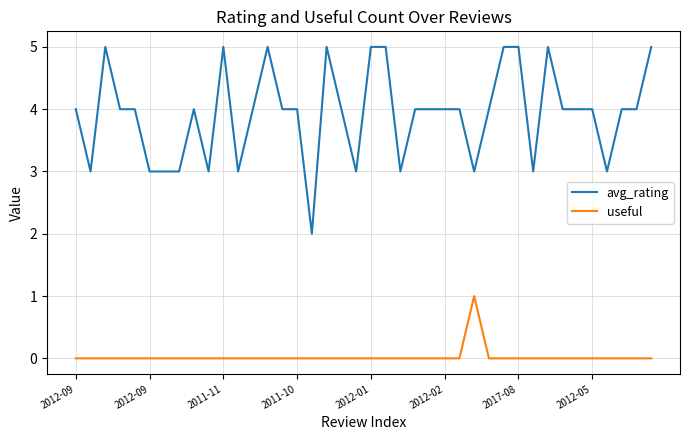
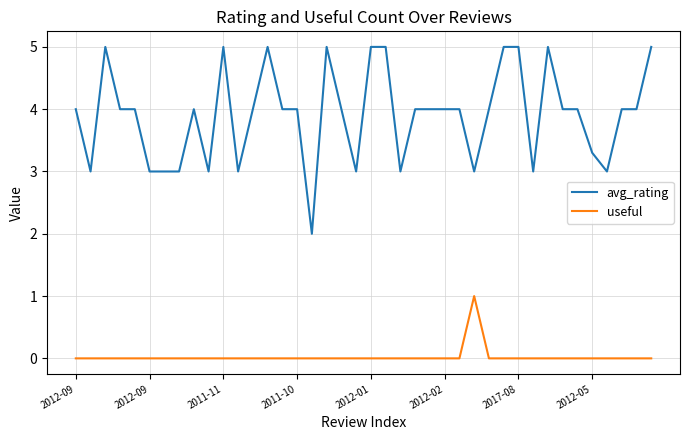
  {
    "avg_rating": {
      "2017-08": 5.0,
-     "2012-05": 4.0
+     "2012-05": 3.3
    },
    "useful": {
      "2017-08": 0.0,
      "2012-05": 0.0
    }
  }
